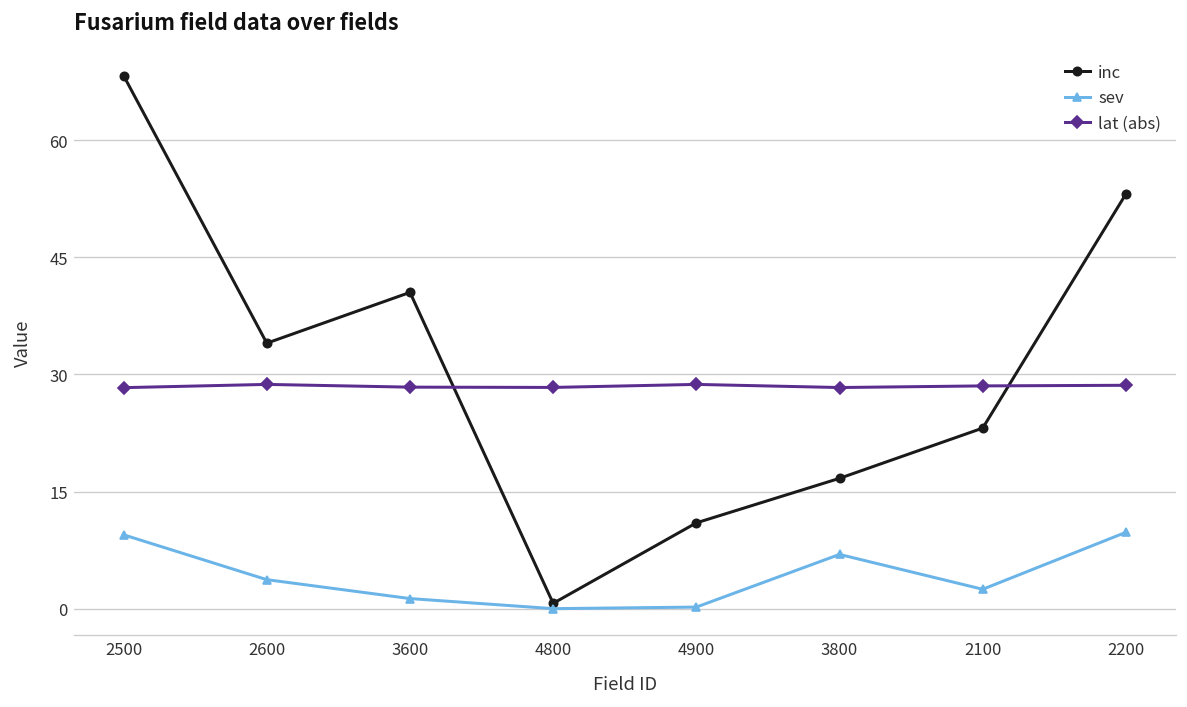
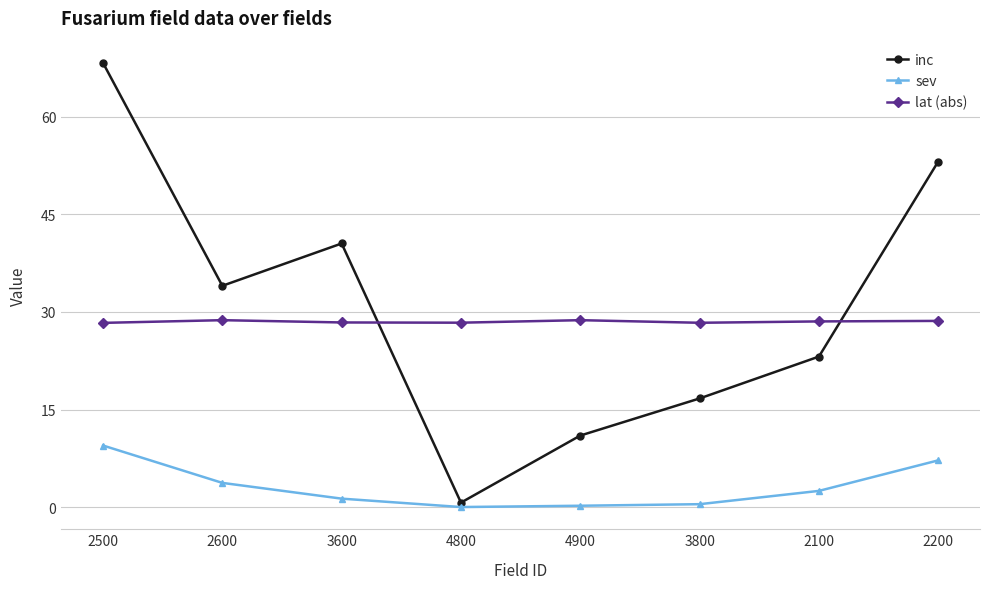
  {
    "inc": {
      "2500": 68,
      "2600": 34,
      "3600": 41,
      "4800": 1,
      "4900": 11,
      "3800": 17,
      "2100": 23,
      "2200": 53
    },
    "sev": {
      "2500": 9,
      "2600": 4,
      "3600": 1,
      "4800": 0,
      "4900": 0,
-     "3800": 7,
+     "3800": 0,
      "2100": 3,
-     "2200": 10
+     "2200": 7
    },
    "lat (abs)": {
      "2500": 28,
      "2600": 29,
      "3600": 28,
      "4800": 28,
      "4900": 29,
      "3800": 28,
      "2100": 29,
      "2200": 29
    }
  }
